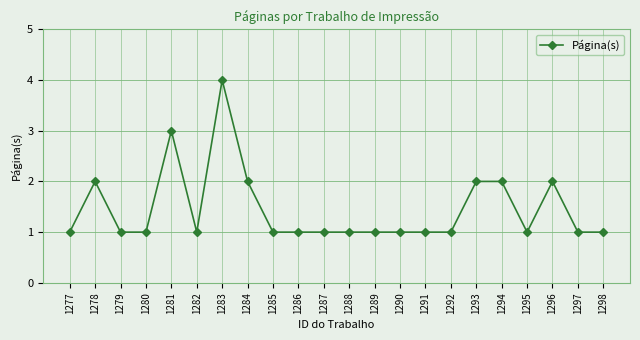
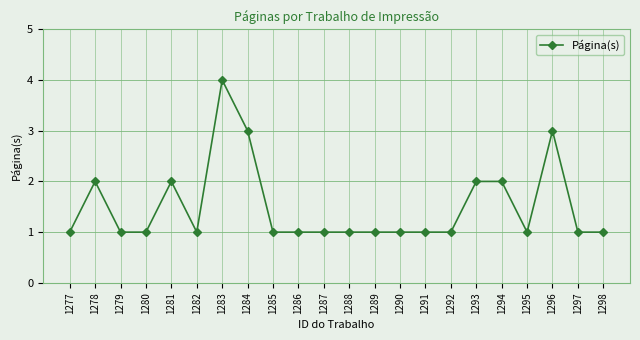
  {
    "1277": 1,
    "1278": 2,
    "1279": 1,
    "1280": 1,
-   "1281": 3,
+   "1281": 2,
    "1282": 1,
    "1283": 4,
-   "1284": 2,
+   "1284": 3,
    "1285": 1,
    "1286": 1,
    "1287": 1,
    "1288": 1,
    "1289": 1,
    "1290": 1,
    "1291": 1,
    "1292": 1,
    "1293": 2,
    "1294": 2,
    "1295": 1,
-   "1296": 2,
+   "1296": 3,
    "1297": 1,
    "1298": 1
  }
